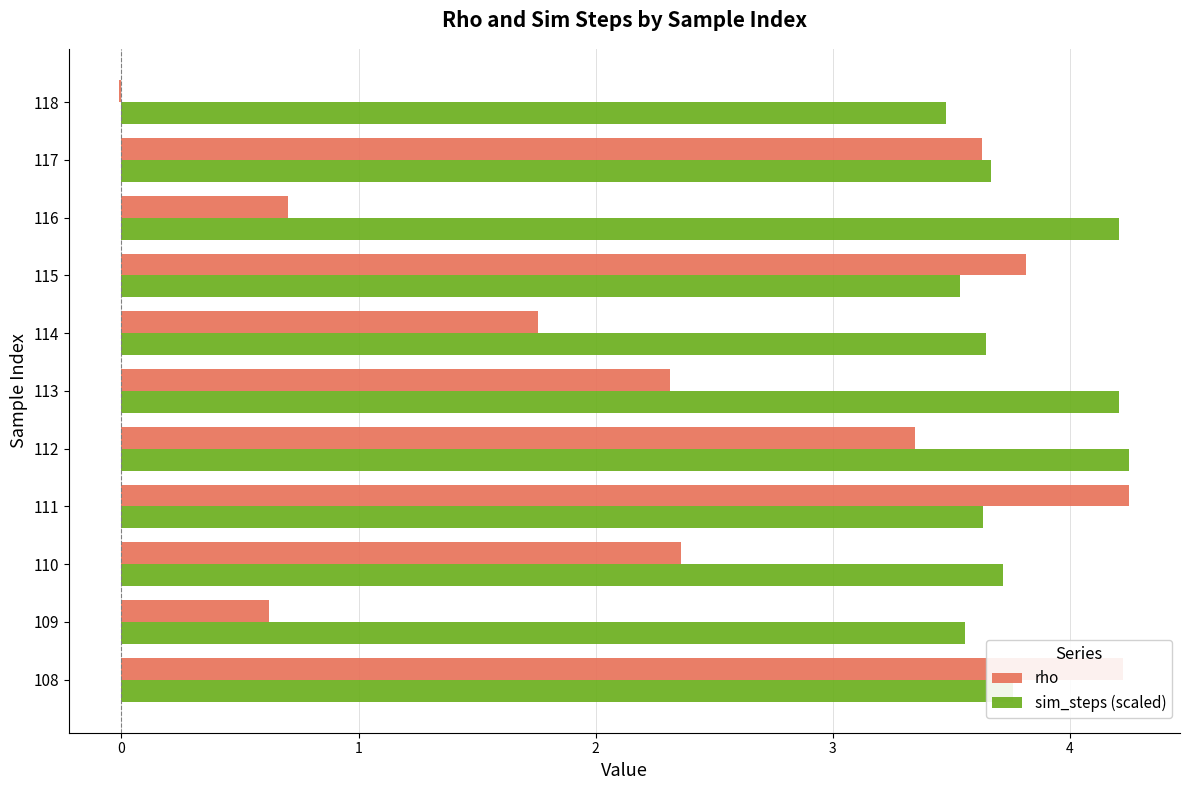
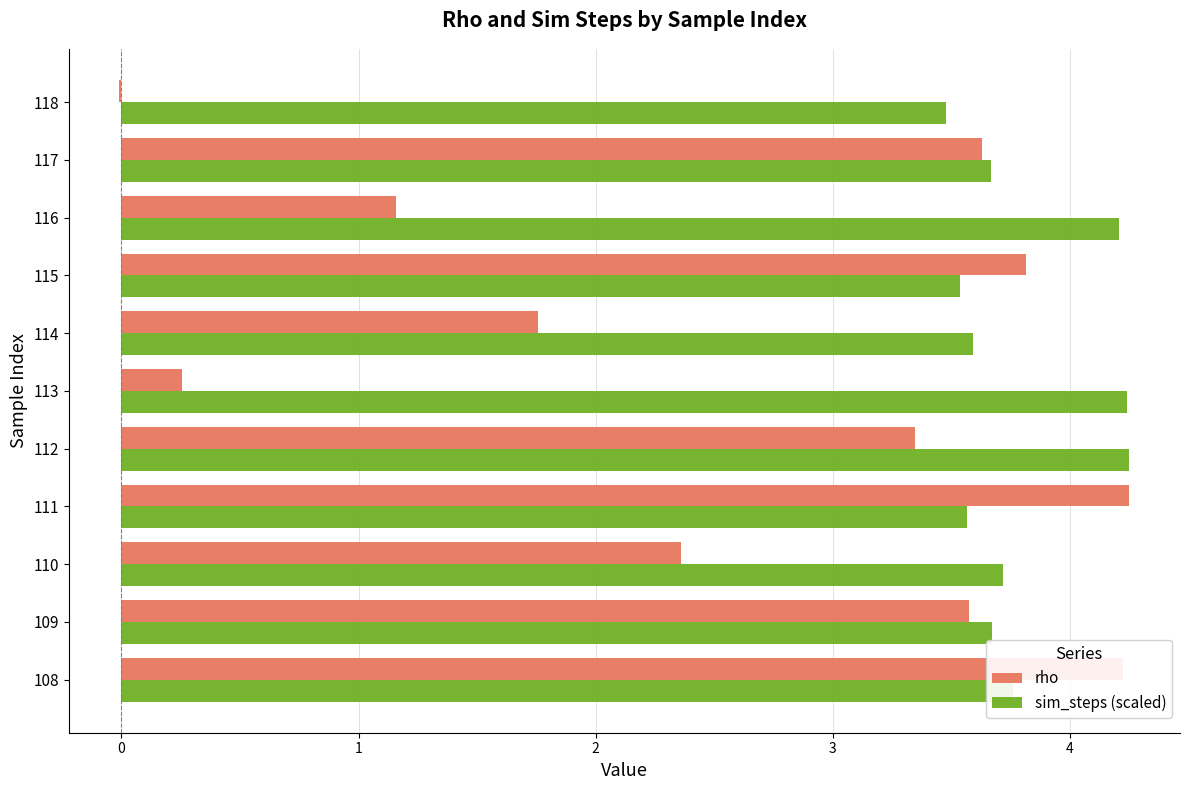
  {
    "rho": {
      "117": 3.63,
-     "116": 0.70,
+     "116": 1.16,
      "115": 3.82,
      "114": 1.76,
-     "113": 2.32,
+     "113": 0.26,
      "112": 3.35,
      "111": 4.25,
      "110": 2.36,
-     "109": 0.62
+     "109": 3.57
    },
    "sim_steps (scaled)": {
      "118": 3.48,
      "117": 3.67,
      "116": 4.21,
      "115": 3.54,
-     "114": 3.65,
-     "113": 4.21,
+     "114": 3.59,
+     "113": 4.24,
      "112": 4.25,
-     "111": 3.63,
+     "111": 3.57,
      "110": 3.72,
-     "109": 3.56
+     "109": 3.67
    }
  }
